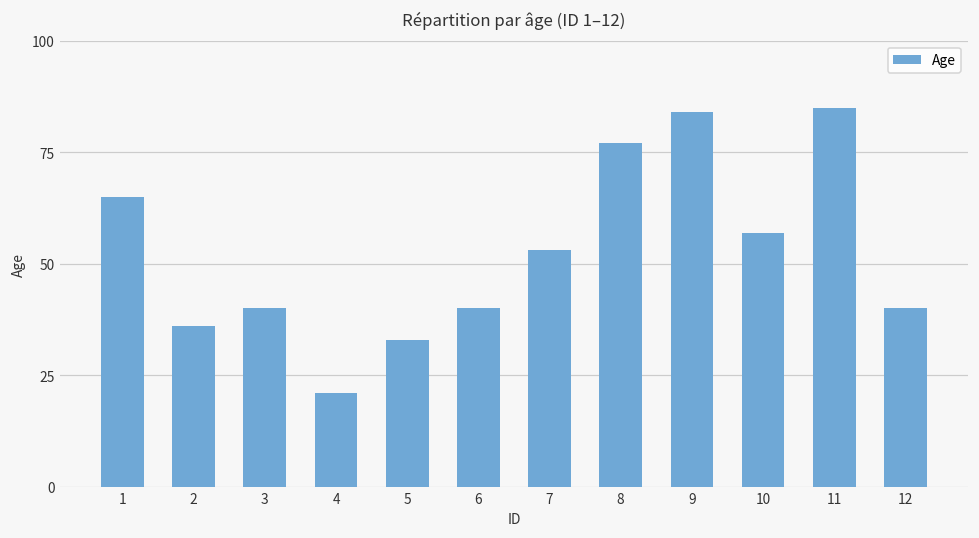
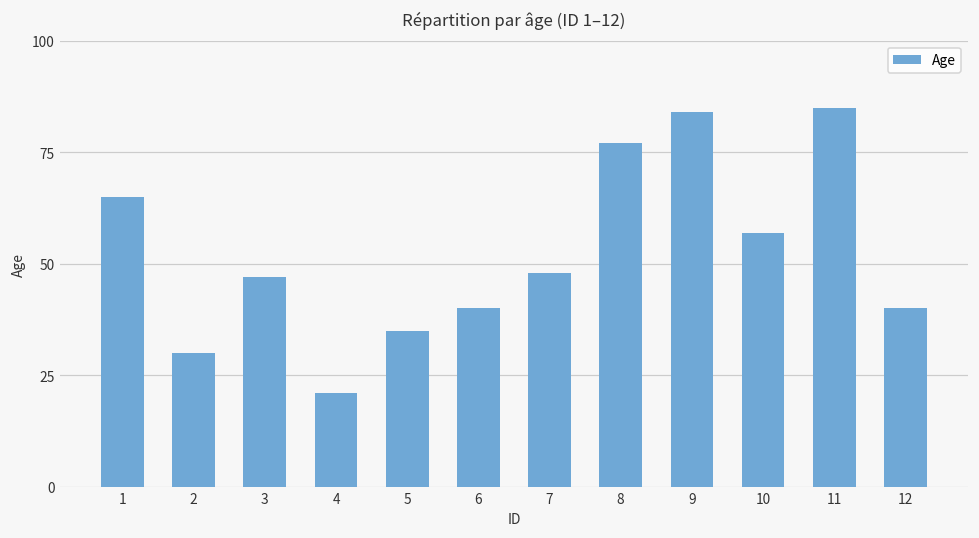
  {
    "1": 65,
-   "2": 36,
-   "3": 40,
+   "2": 30,
+   "3": 47,
    "4": 21,
-   "5": 33,
+   "5": 35,
    "6": 40,
-   "7": 53,
+   "7": 48,
    "8": 77,
    "9": 84,
    "10": 57,
    "11": 85,
    "12": 40
  }
